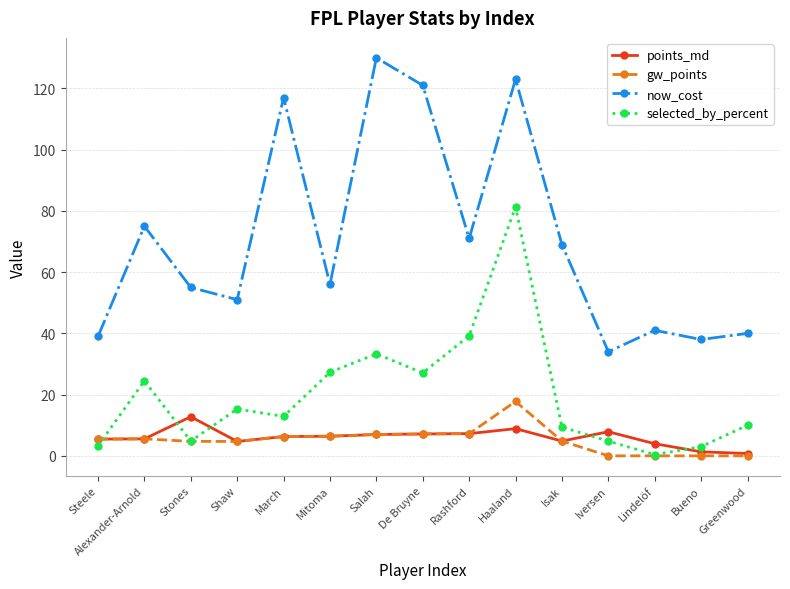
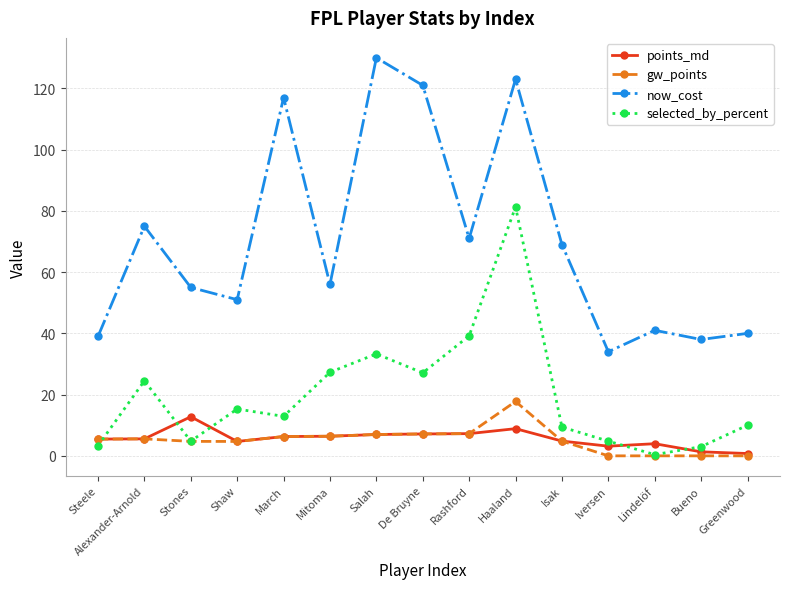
  {
    "points_md": {
      "Stones": 13,
      "Haaland": 9,
-     "Iversen": 8,
+     "Iversen": 3,
      "Lindelöf": 4,
      "Bueno": 1
    },
    "gw_points": {
      "Haaland": 18,
      "Iversen": 0,
      "Bueno": 0
    },
    "now_cost": {
      "Steele": 39,
      "Alexander-Arnold": 75,
      "Stones": 55,
      "Shaw": 51,
      "March": 117,
      "Mitoma": 56,
      "Salah": 130,
      "De Bruyne": 121,
      "Rashford": 71,
      "Haaland": 123,
      "Isak": 69,
      "Iversen": 34,
      "Lindelöf": 41,
      "Bueno": 38,
      "Greenwood": 40
    },
    "selected_by_percent": {
      "Steele": 3,
      "Alexander-Arnold": 25,
      "Shaw": 15,
      "March": 13,
      "Mitoma": 27,
      "Salah": 33,
      "De Bruyne": 27,
      "Rashford": 39,
      "Haaland": 81,
      "Isak": 9,
      "Iversen": 5,
      "Bueno": 3,
      "Greenwood": 10
    }
  }
